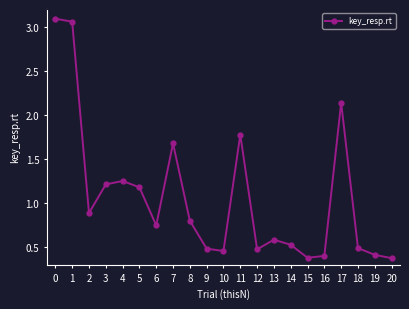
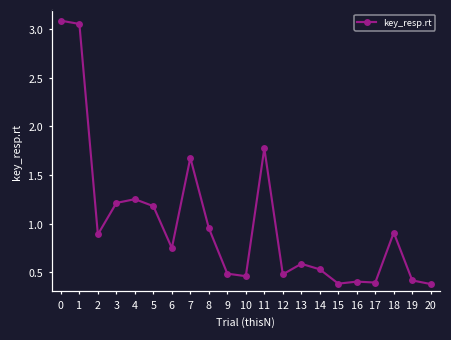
  {
    "0": 3.1,
    "1": 3.1,
    "2": 0.9,
    "3": 1.2,
    "4": 1.3,
    "5": 1.2,
    "6": 0.7,
    "7": 1.7,
-   "8": 0.8,
+   "8": 1.0,
    "9": 0.5,
    "10": 0.5,
    "11": 1.8,
    "12": 0.5,
    "13": 0.6,
    "14": 0.5,
    "15": 0.4,
    "16": 0.4,
-   "17": 2.1,
-   "18": 0.5,
+   "17": 0.4,
+   "18": 0.9,
    "19": 0.4,
    "20": 0.4
  }
